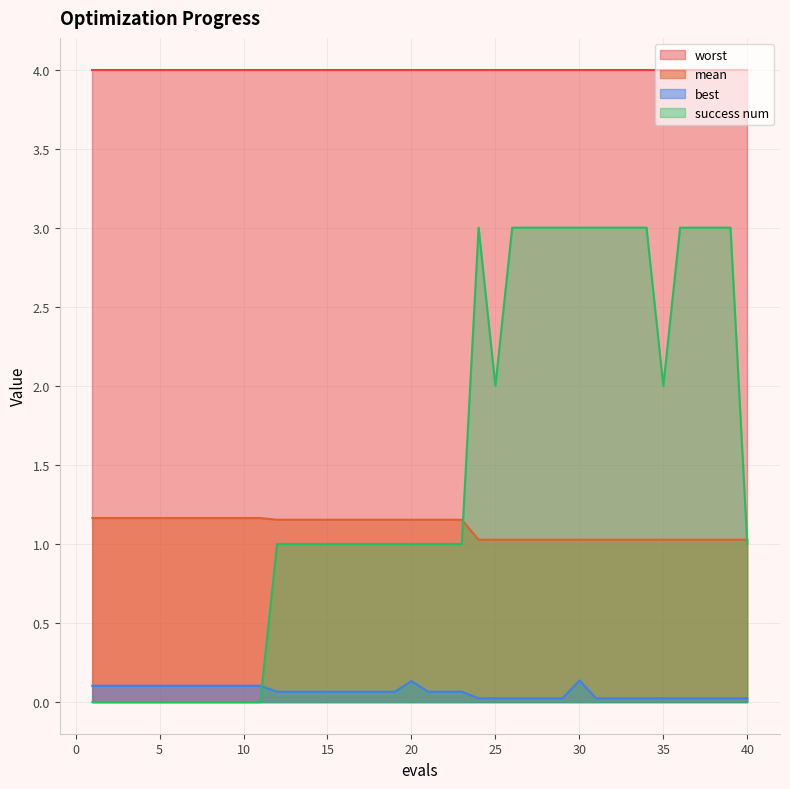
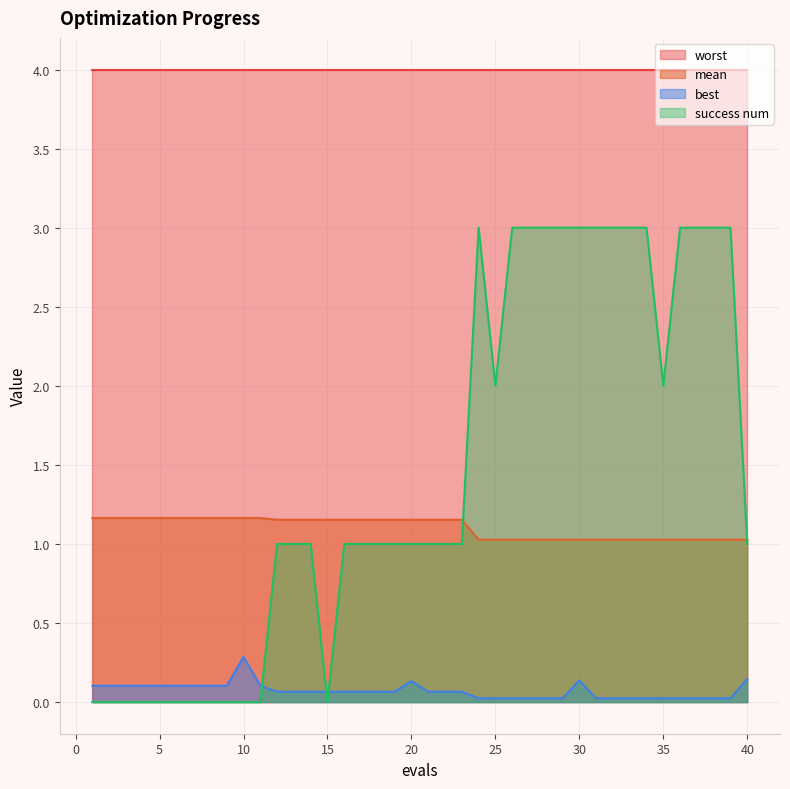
  {
    "best": {
      "5": 0.10,
-     "10": 0.10,
+     "10": 0.29,
      "15": 0.07,
      "20": 0.13,
      "25": 0.02,
      "30": 0.14,
      "35": 0.02,
-     "40": 0.02
+     "40": 0.15
    },
    "success num": {
      "5": 0,
      "10": 0,
-     "15": 1,
+     "15": 0,
      "20": 1,
      "25": 2,
      "30": 3,
      "35": 2,
      "40": 1
    }
  }
